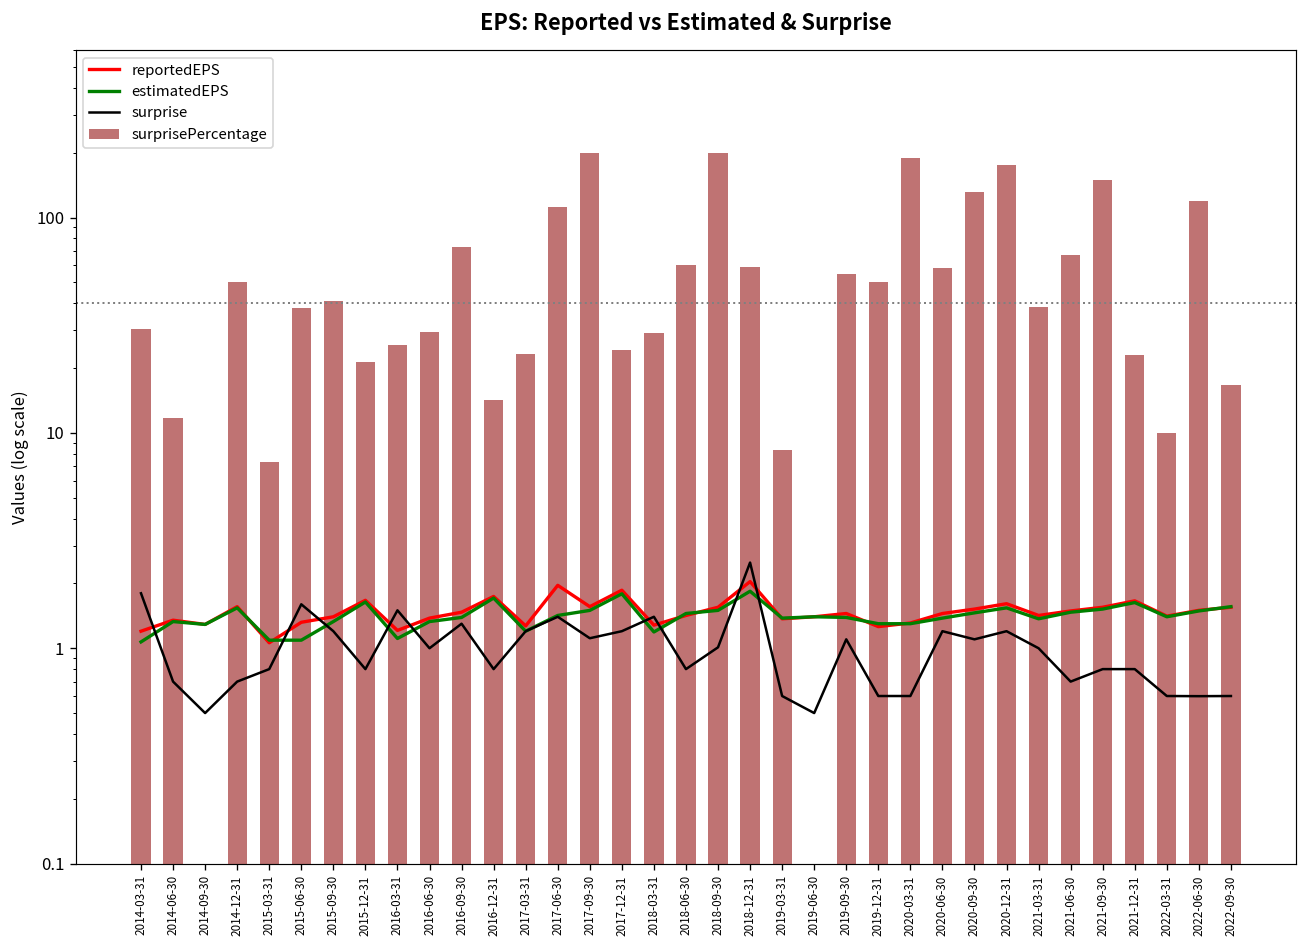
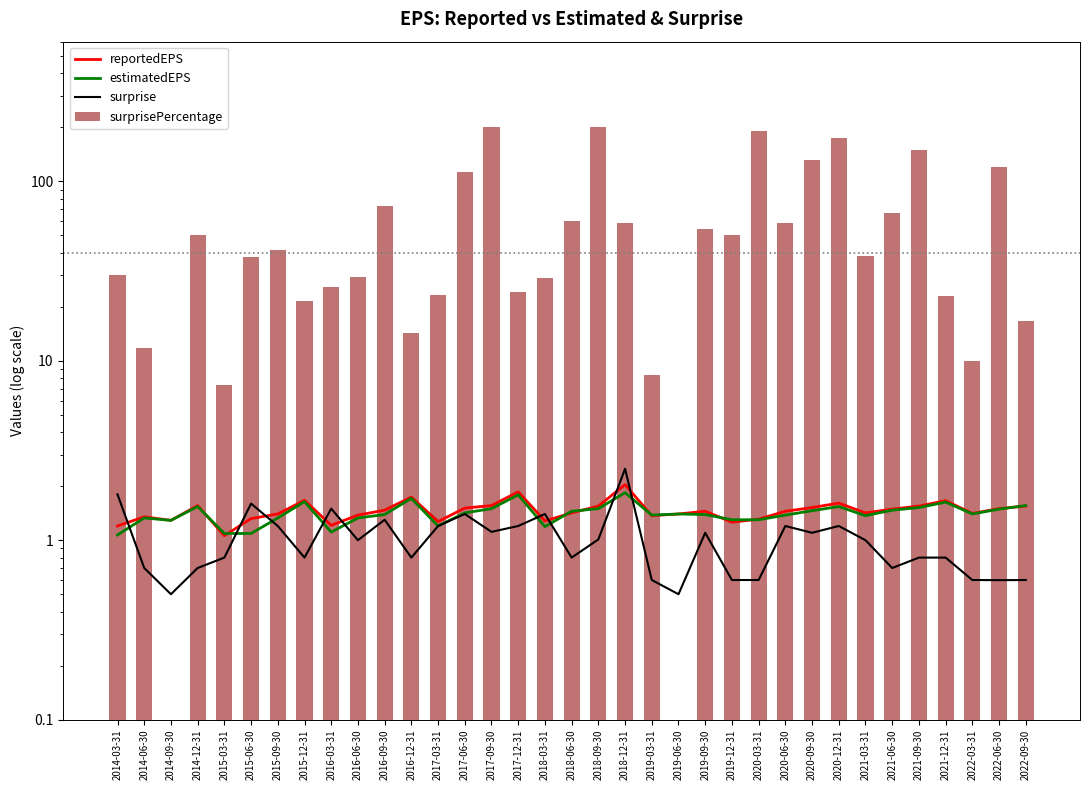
  {
    "reportedEPS": {
      "2014-03-31": 1.2,
      "2015-06-30": 1.3,
      "2015-09-30": 1.4,
      "2016-03-31": 1.2,
      "2016-06-30": 1.4,
      "2016-09-30": 1.5,
      "2017-03-31": 1.3,
-     "2017-06-30": 2.0,
+     "2017-06-30": 1.5,
      "2017-09-30": 1.6,
      "2017-12-31": 1.9,
      "2018-03-31": 1.3,
      "2018-09-30": 1.6,
      "2018-12-31": 2.0,
      "2019-09-30": 1.5,
      "2020-06-30": 1.5,
      "2020-09-30": 1.5,
      "2020-12-31": 1.6,
      "2021-03-31": 1.4
    },
    "surprisePercentage": {
      "2014-03-31": 30,
      "2014-06-30": 12,
      "2014-12-31": 50,
      "2015-03-31": 7.3,
      "2015-06-30": 38,
      "2015-09-30": 41,
      "2015-12-31": 21,
      "2016-03-31": 26,
      "2016-06-30": 29,
      "2016-09-30": 73,
      "2016-12-31": 14,
      "2017-03-31": 23,
      "2017-06-30": 110,
      "2017-09-30": 200,
      "2017-12-31": 24,
      "2018-03-31": 29,
      "2018-06-30": 60,
      "2018-09-30": 200,
      "2018-12-31": 59,
      "2019-03-31": 8,
      "2019-09-30": 55,
      "2019-12-31": 50,
      "2020-03-31": 190,
      "2020-06-30": 58,
      "2020-09-30": 130,
      "2020-12-31": 180,
      "2021-03-31": 38,
      "2021-06-30": 67,
      "2021-09-30": 150,
      "2021-12-31": 23,
      "2022-03-31": 10,
      "2022-06-30": 120,
      "2022-09-30": 17
    },
    "estimatedEPS": {
      "2014-03-31": 1.1,
      "2015-06-30": 1.1,
      "2015-09-30": 1.3,
      "2016-03-31": 1.1,
      "2016-06-30": 1.3,
      "2016-09-30": 1.4,
      "2017-09-30": 1.5,
      "2017-12-31": 1.8,
      "2018-03-31": 1.2,
      "2018-09-30": 1.5,
      "2018-12-31": 1.8,
      "2019-09-30": 1.4,
      "2020-06-30": 1.4,
      "2020-09-30": 1.5,
      "2020-12-31": 1.5,
      "2021-03-31": 1.4
    },
    "surprise": {
      "2014-03-31": 1.8,
      "2014-06-30": 0.7,
      "2014-09-30": 0.5,
      "2014-12-31": 0.7,
      "2015-03-31": 0.8,
      "2015-06-30": 1.6,
      "2015-09-30": 1.2,
      "2015-12-31": 0.8,
      "2016-03-31": 1.5,
      "2016-06-30": 1.0,
      "2016-09-30": 1.3,
      "2016-12-31": 0.8,
      "2017-09-30": 1.1,
      "2017-12-31": 1.2,
      "2018-03-31": 1.4,
      "2018-06-30": 0.8,
      "2018-09-30": 1.0,
      "2018-12-31": 2.5,
      "2019-03-31": 0.6,
      "2019-06-30": 0.5,
      "2019-09-30": 1.1,
      "2019-12-31": 0.6,
      "2020-03-31": 0.6,
      "2020-06-30": 1.2,
      "2020-09-30": 1.1,
      "2020-12-31": 1.2,
      "2021-03-31": 1.0,
      "2021-06-30": 0.7,
      "2021-09-30": 0.8,
      "2021-12-31": 0.8,
      "2022-03-31": 0.6,
      "2022-06-30": 0.6,
      "2022-09-30": 0.6
    }
  }
